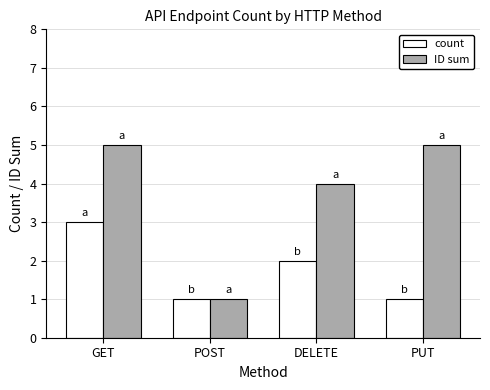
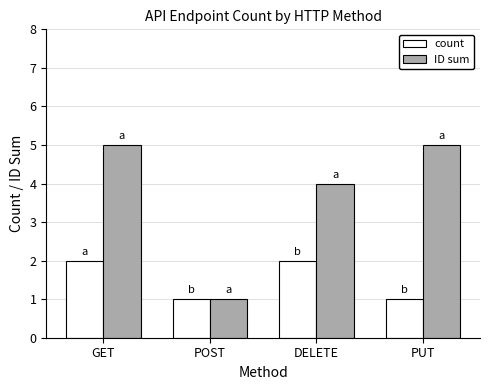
  {
    "count": {
-     "GET": 3,
+     "GET": 2,
      "POST": 1,
      "DELETE": 2,
      "PUT": 1
    },
    "ID sum": {
      "GET": 5,
      "POST": 1,
      "DELETE": 4,
      "PUT": 5
    }
  }
